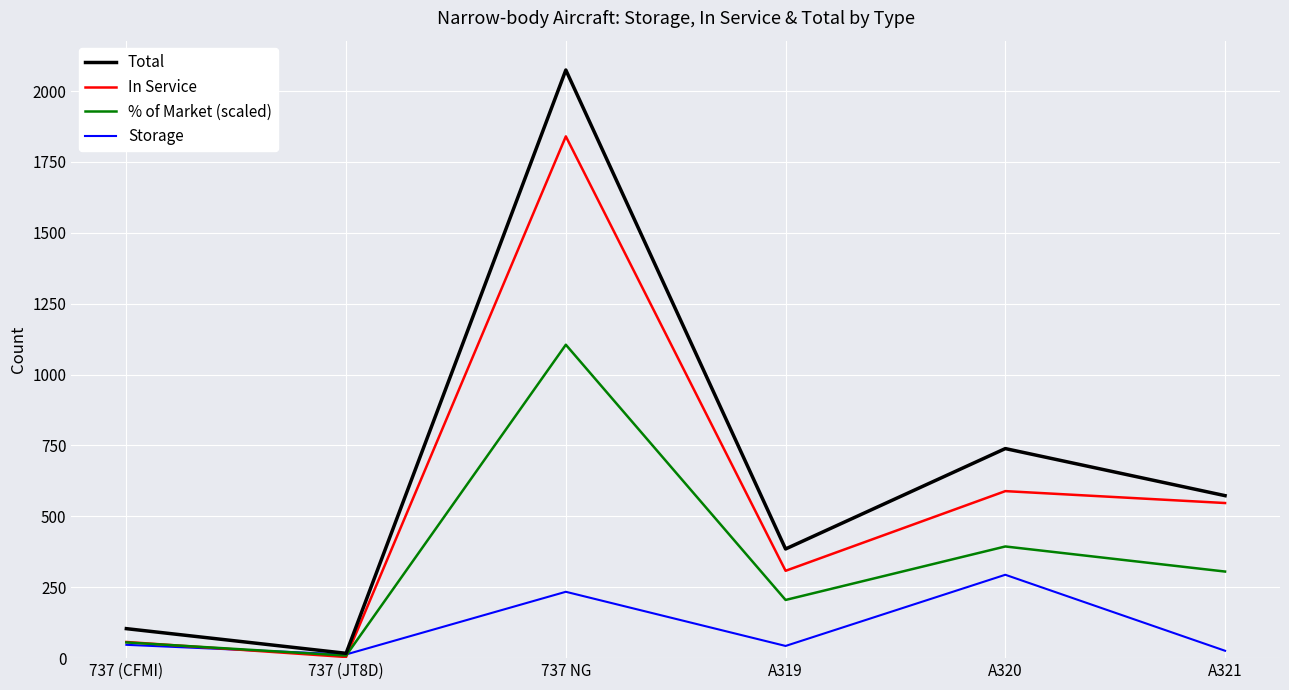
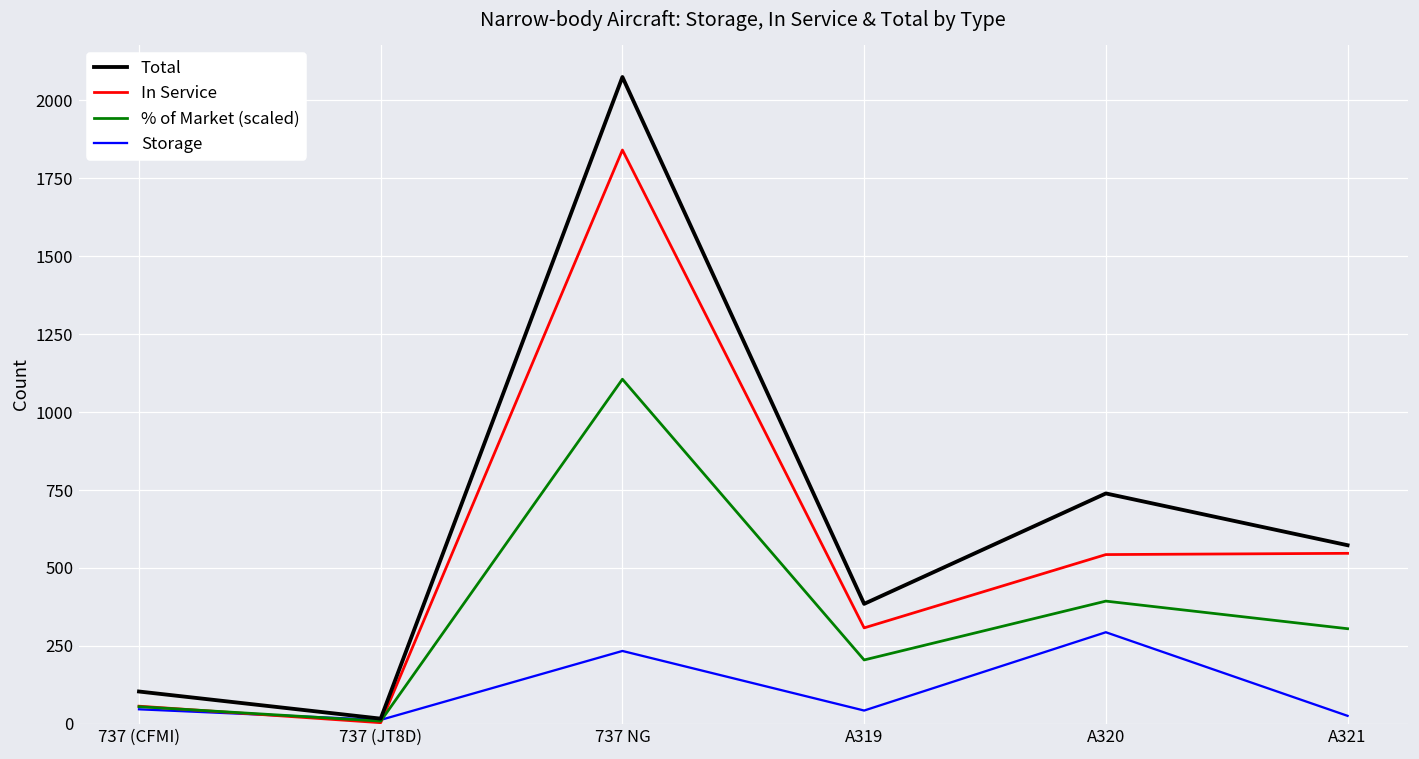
  {
    "Total": {
      "737 (CFMI)": 100,
      "737 NG": 2070,
      "A319": 390,
      "A320": 740,
      "A321": 570
    },
    "In Service": {
      "737 NG": 1840,
      "A319": 310,
-     "A320": 590,
+     "A320": 540,
      "A321": 550
    },
    "% of Market (scaled)": {
      "737 NG": 1110,
      "A319": 210,
      "A320": 390,
      "A321": 310
    },
    "Storage": {
      "737 NG": 230,
      "A319": 40,
      "A320": 290,
      "A321": 30
    }
  }
